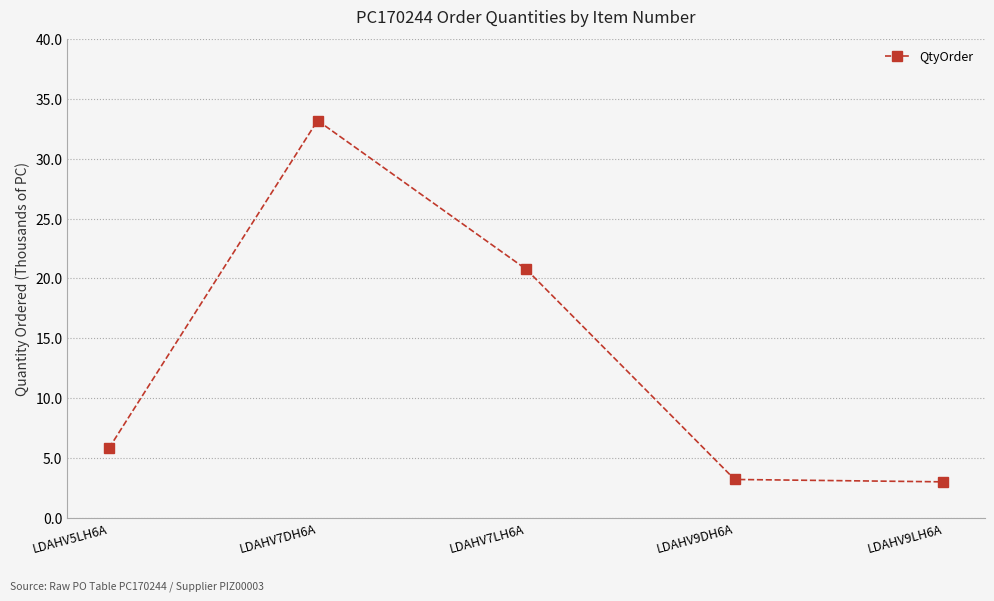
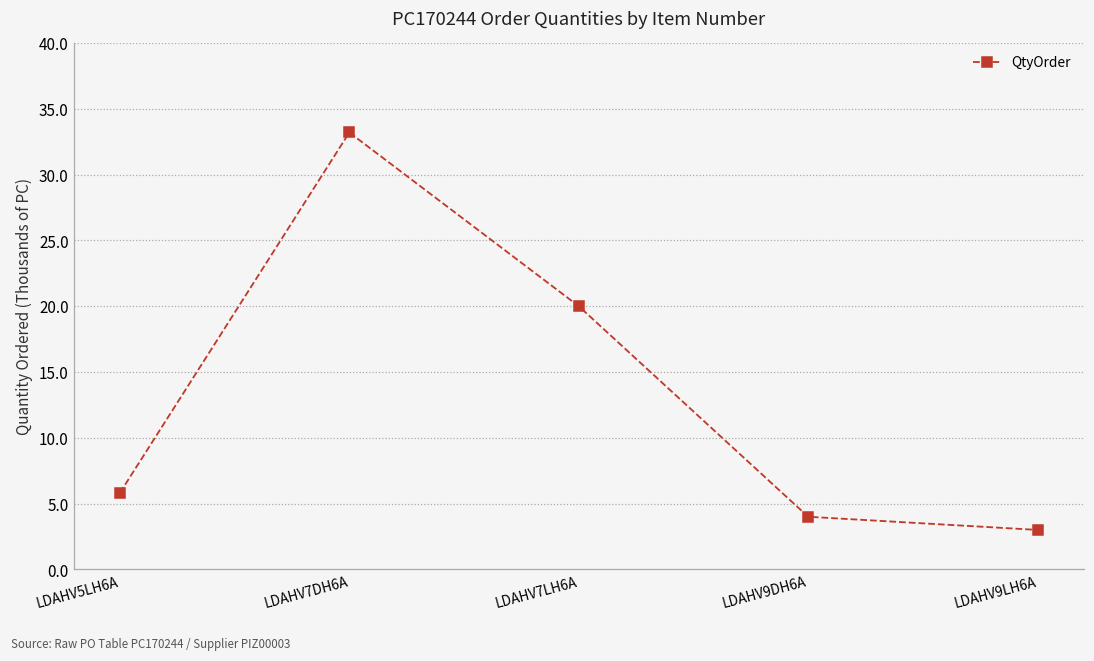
  {
    "LDAHV5LH6A": 5.8,
    "LDAHV7DH6A": 33.2,
-   "LDAHV7LH6A": 20.8,
-   "LDAHV9DH6A": 3.2,
+   "LDAHV7LH6A": 20.0,
+   "LDAHV9DH6A": 4.0,
    "LDAHV9LH6A": 3.0
  }
